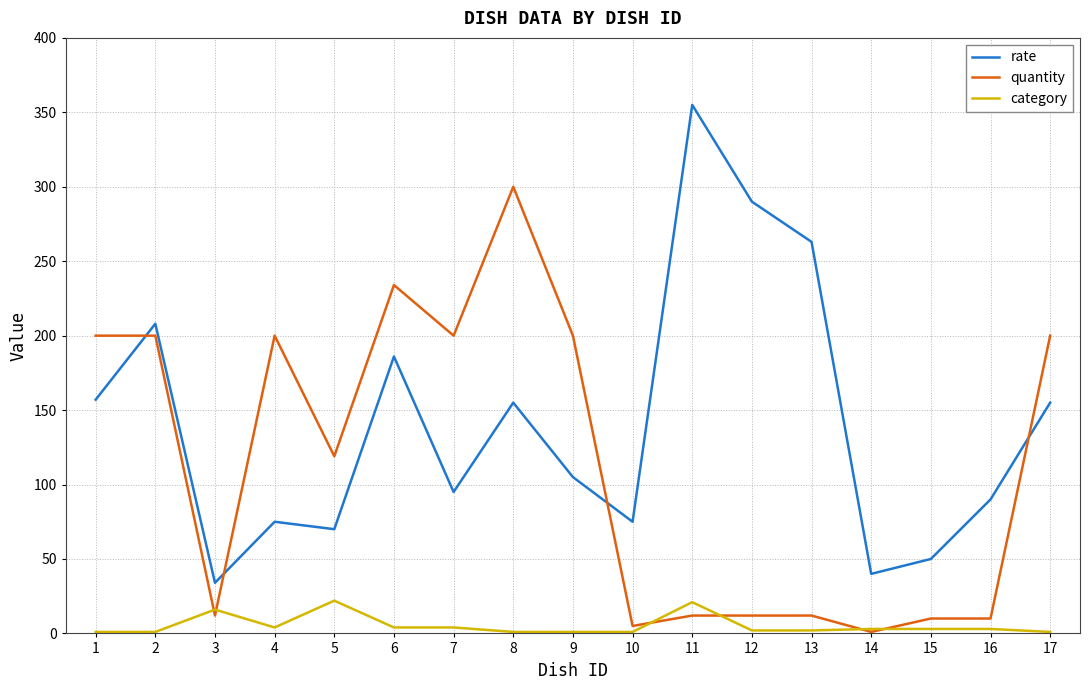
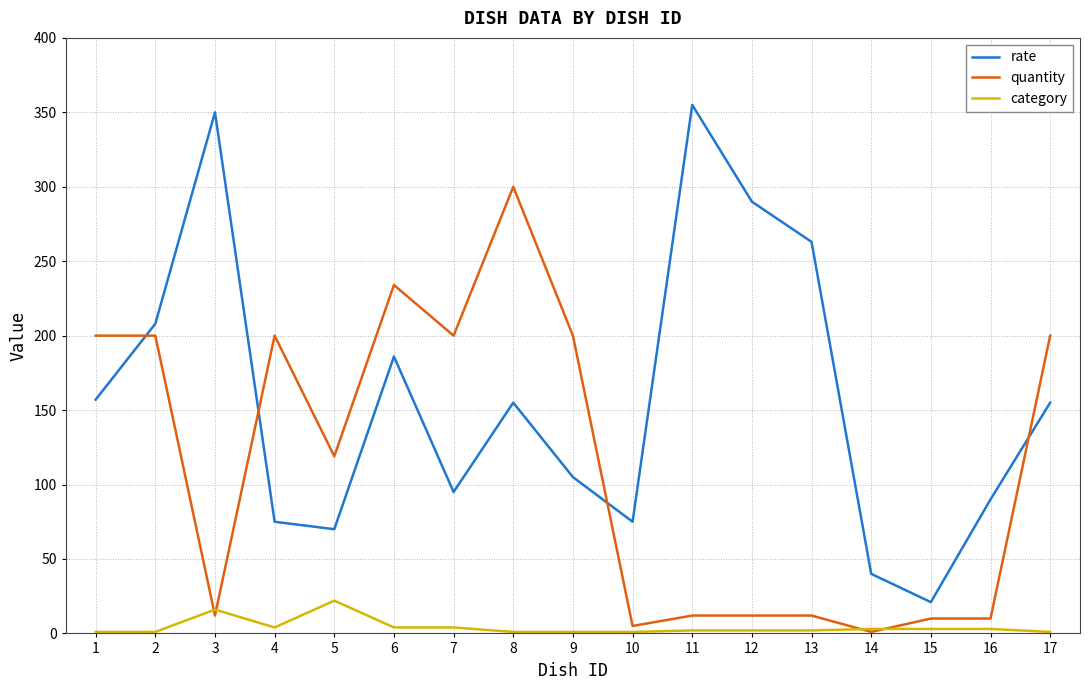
  {
    "rate": {
      "1": 157,
      "2": 208,
-     "3": 34,
+     "3": 350,
      "4": 75,
      "5": 70,
      "6": 186,
      "7": 95,
      "8": 155,
      "9": 105,
      "10": 75,
      "11": 355,
      "12": 290,
      "13": 263,
      "14": 40,
-     "15": 50,
+     "15": 21,
      "16": 90,
      "17": 155
    },
    "quantity": {
      "1": 200,
      "2": 200,
      "3": 12,
      "4": 200,
      "5": 119,
      "6": 234,
      "7": 200,
      "8": 300,
      "9": 200,
      "10": 5,
      "11": 12,
      "12": 12,
      "13": 12,
      "14": 1,
      "15": 10,
      "16": 10,
      "17": 200
    },
    "category": {
      "1": 1,
      "2": 1,
      "3": 16,
      "4": 4,
      "5": 22,
      "6": 4,
      "7": 4,
      "8": 1,
      "9": 1,
      "10": 1,
-     "11": 21,
+     "11": 2,
      "12": 2,
      "13": 2,
      "14": 3,
      "15": 3,
      "16": 3,
      "17": 1
    }
  }
